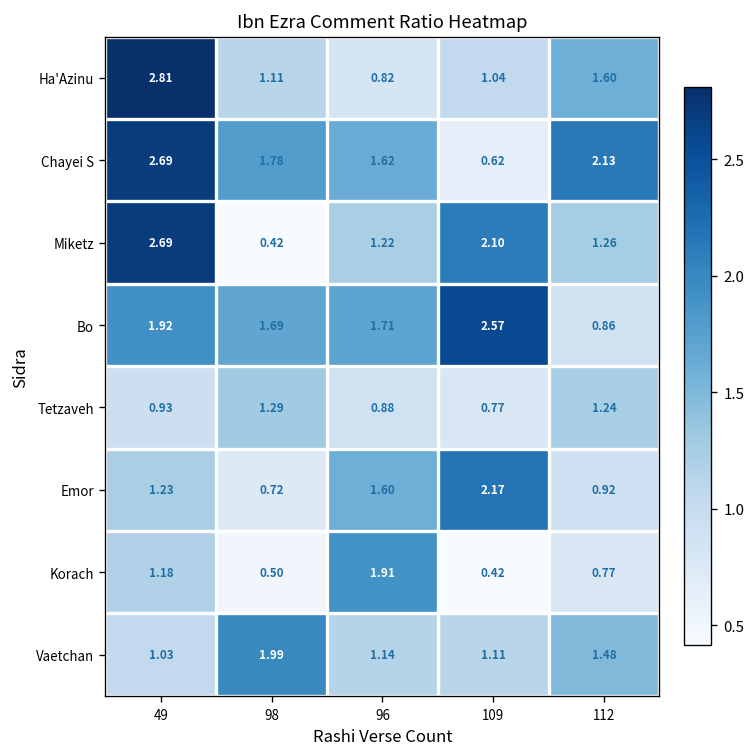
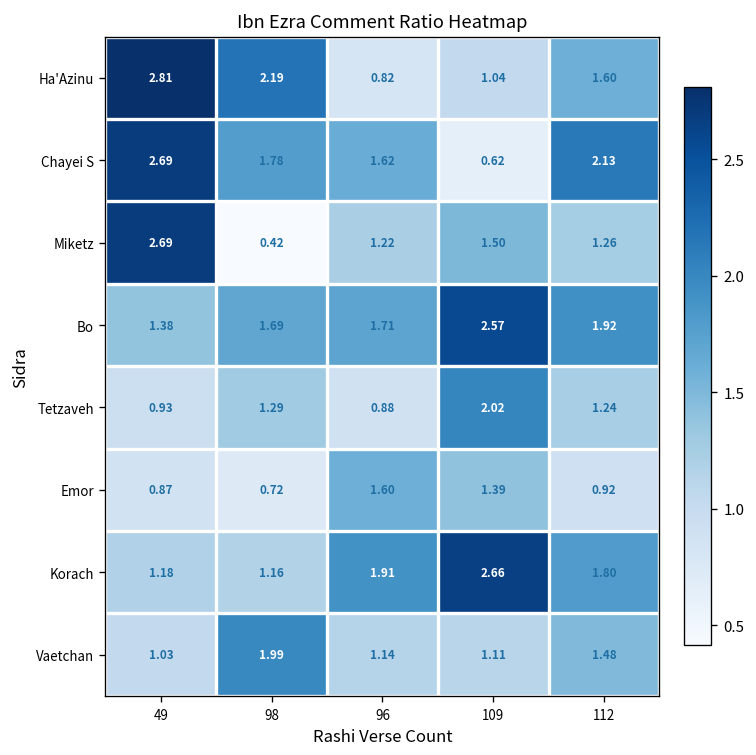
  {
    "Ha'Azinu": {
      "49": 2.81,
-     "98": 1.11,
+     "98": 2.19,
      "96": 0.82,
      "109": 1.04,
      "112": 1.60
    },
    "Chayei S": {
      "49": 2.69,
      "98": 1.78,
      "96": 1.62,
      "109": 0.62,
      "112": 2.13
    },
    "Miketz": {
      "49": 2.69,
      "98": 0.42,
      "96": 1.22,
-     "109": 2.10,
+     "109": 1.50,
      "112": 1.26
    },
    "Bo": {
-     "49": 1.92,
+     "49": 1.38,
      "98": 1.69,
      "96": 1.71,
      "109": 2.57,
-     "112": 0.86
+     "112": 1.92
    },
    "Tetzaveh": {
      "49": 0.93,
      "98": 1.29,
      "96": 0.88,
-     "109": 0.77,
+     "109": 2.02,
      "112": 1.24
    },
    "Emor": {
-     "49": 1.23,
+     "49": 0.87,
      "98": 0.72,
      "96": 1.60,
-     "109": 2.17,
+     "109": 1.39,
      "112": 0.92
    },
    "Korach": {
      "49": 1.18,
-     "98": 0.50,
+     "98": 1.16,
      "96": 1.91,
-     "109": 0.42,
-     "112": 0.77
+     "109": 2.66,
+     "112": 1.80
    },
    "Vaetchan": {
      "49": 1.03,
      "98": 1.99,
      "96": 1.14,
      "109": 1.11,
      "112": 1.48
    }
  }
